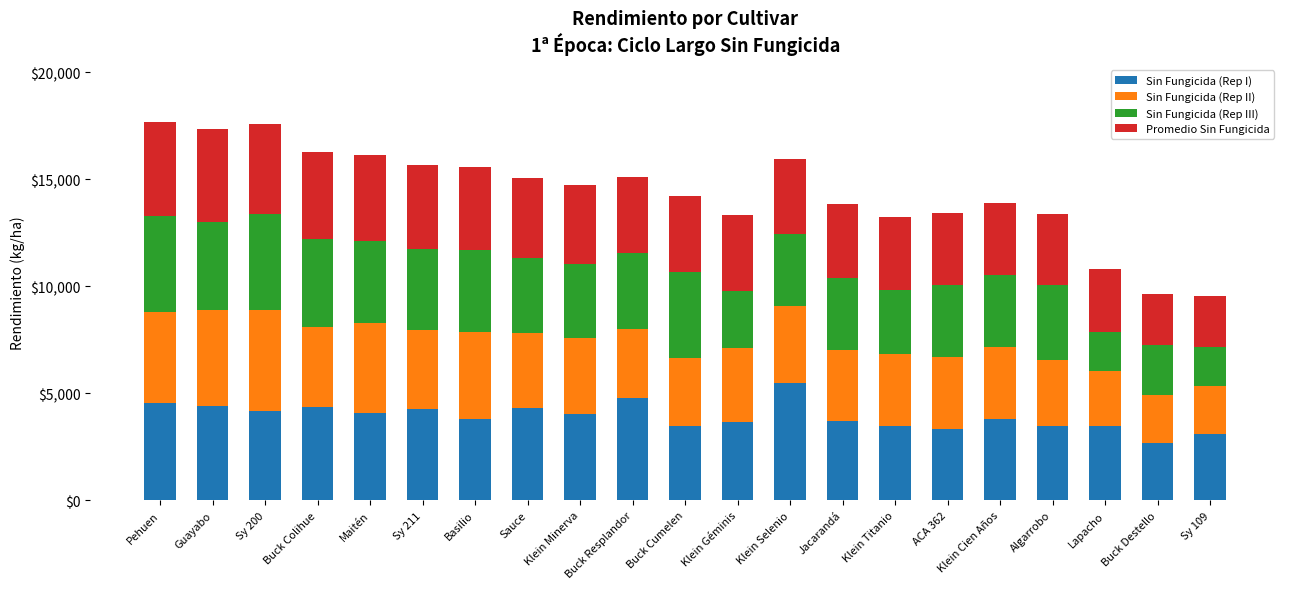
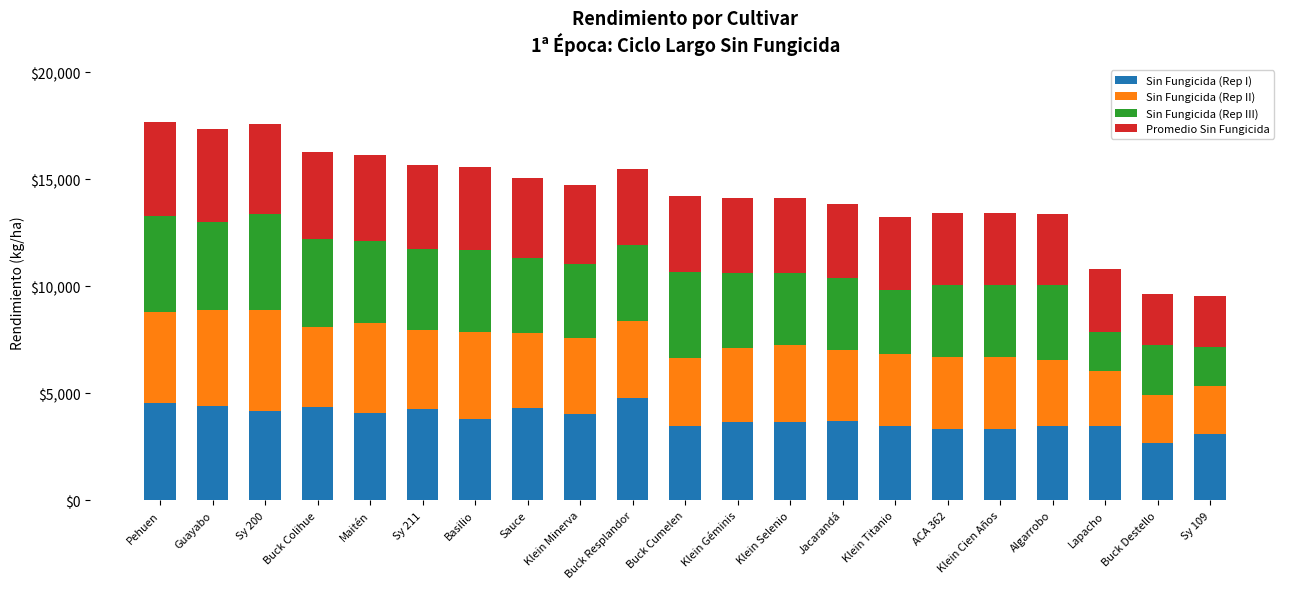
  {
    "Sin Fungicida (Rep I)": {
      "Pehuen": "$4,500",
      "Guayabo": "$4,400",
      "Sy 200": "$4,100",
      "Buck Colihue": "$4,300",
      "Maitén": "$4,100",
      "Sy 211": "$4,300",
      "Basilio": "$3,800",
      "Sauce": "$4,300",
      "Klein Minerva": "$4,000",
      "Buck Resplandor": "$4,800",
      "Buck Cumelen": "$3,500",
      "Klein Géminis": "$3,700",
-     "Klein Selenio": "$5,500",
+     "Klein Selenio": "$3,700",
      "Jacarandá": "$3,700",
      "Klein Titanio": "$3,500",
      "ACA 362": "$3,300",
-     "Klein Cien Años": "$3,800",
+     "Klein Cien Años": "$3,300",
      "Algarrobo": "$3,500",
      "Lapacho": "$3,400",
      "Buck Destello": "$2,700",
      "Sy 109": "$3,100"
    },
    "Sin Fungicida (Rep II)": {
      "Pehuen": "$4,300",
      "Guayabo": "$4,500",
      "Sy 200": "$4,700",
      "Buck Colihue": "$3,700",
      "Maitén": "$4,200",
      "Sy 211": "$3,700",
      "Basilio": "$4,100",
      "Sauce": "$3,500",
      "Klein Minerva": "$3,500",
-     "Buck Resplandor": "$3,200",
+     "Buck Resplandor": "$3,600",
      "Buck Cumelen": "$3,200",
      "Klein Géminis": "$3,500",
      "Klein Selenio": "$3,600",
      "Jacarandá": "$3,300",
      "Klein Titanio": "$3,300",
      "ACA 362": "$3,300",
      "Klein Cien Años": "$3,400",
      "Algarrobo": "$3,100",
      "Lapacho": "$2,600",
      "Buck Destello": "$2,200",
      "Sy 109": "$2,200"
    },
    "Sin Fungicida (Rep III)": {
      "Pehuen": "$4,500",
      "Guayabo": "$4,100",
      "Sy 200": "$4,500",
      "Buck Colihue": "$4,100",
      "Maitén": "$3,800",
      "Sy 211": "$3,800",
      "Basilio": "$3,800",
      "Sauce": "$3,500",
      "Klein Minerva": "$3,500",
      "Buck Resplandor": "$3,500",
      "Buck Cumelen": "$4,000",
-     "Klein Géminis": "$2,700",
+     "Klein Géminis": "$3,500",
      "Klein Selenio": "$3,400",
      "Jacarandá": "$3,300",
      "Klein Titanio": "$3,000",
      "ACA 362": "$3,400",
      "Klein Cien Años": "$3,400",
      "Algarrobo": "$3,500",
      "Lapacho": "$1,800",
      "Buck Destello": "$2,300",
      "Sy 109": "$1,800"
    },
    "Promedio Sin Fungicida": {
      "Pehuen": "$4,400",
      "Guayabo": "$4,300",
      "Sy 200": "$4,200",
      "Buck Colihue": "$4,100",
      "Maitén": "$4,000",
      "Sy 211": "$3,900",
      "Basilio": "$3,900",
      "Sauce": "$3,800",
      "Klein Minerva": "$3,700",
      "Buck Resplandor": "$3,600",
      "Buck Cumelen": "$3,600",
      "Klein Géminis": "$3,500",
      "Klein Selenio": "$3,500",
      "Jacarandá": "$3,500",
      "Klein Titanio": "$3,400",
      "ACA 362": "$3,400",
      "Klein Cien Años": "$3,400",
      "Algarrobo": "$3,300",
      "Lapacho": "$3,000",
      "Buck Destello": "$2,400",
      "Sy 109": "$2,400"
    }
  }
